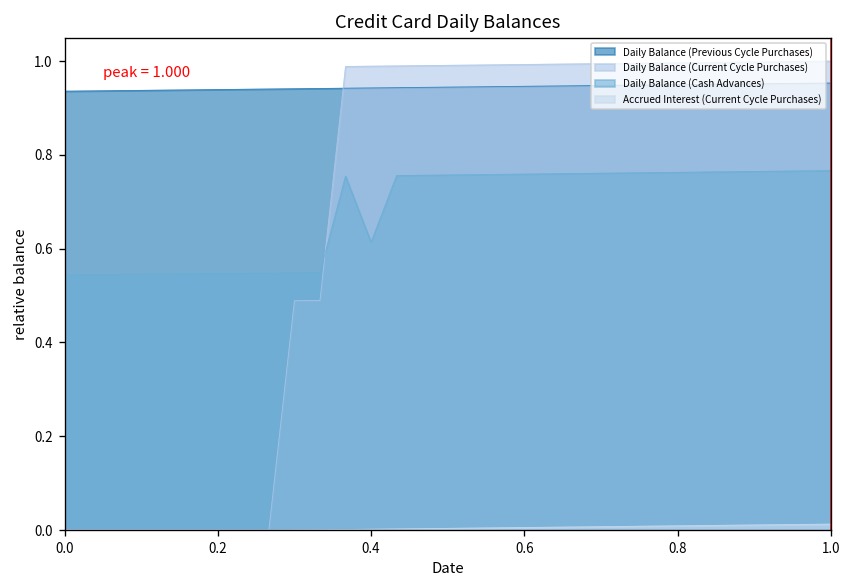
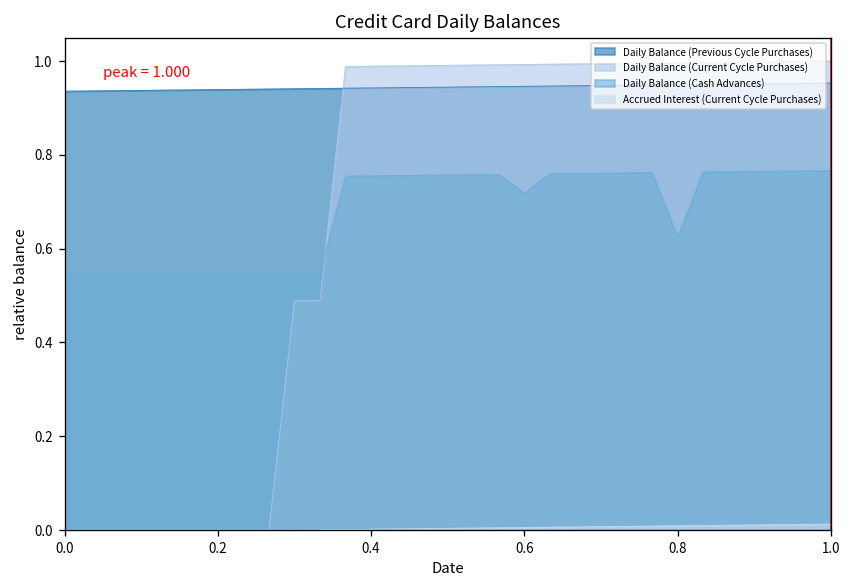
  {
    "Daily Balance (Previous Cycle Purchases)": {
      "0.0": 0.94,
      "0.2": 0.94,
      "0.4": 0.94,
      "0.6": 0.95,
      "1.0": 0.95
    },
    "Daily Balance (Cash Advances)": {
      "0.0": 0.54,
      "0.2": 0.55,
-     "0.4": 0.61,
-     "0.6": 0.76,
-     "0.8": 0.76,
+     "0.4": 0.76,
+     "0.6": 0.72,
+     "0.8": 0.62,
      "1.0": 0.77
    }
  }
